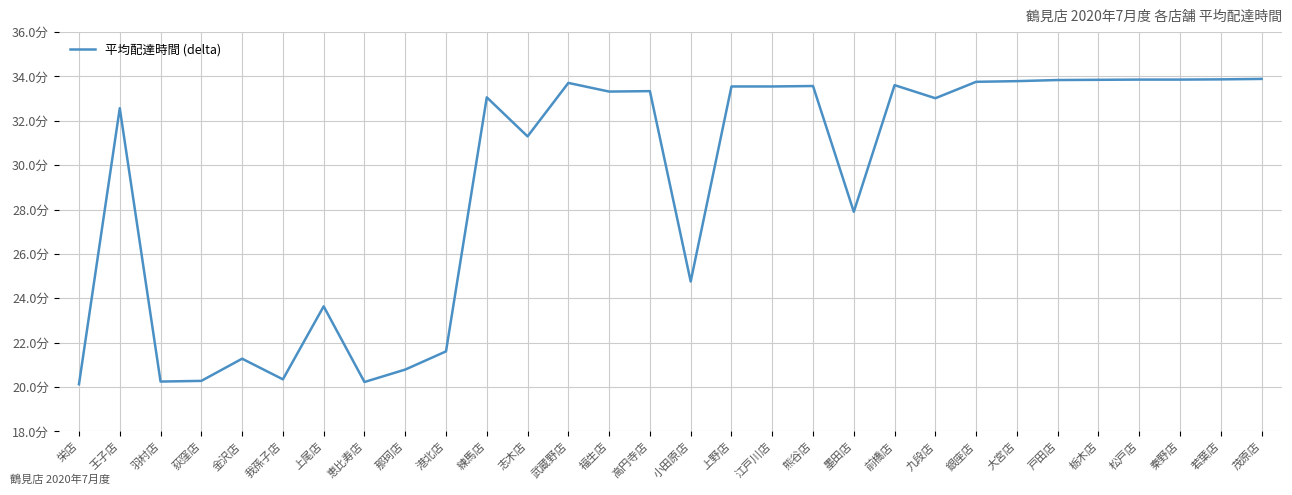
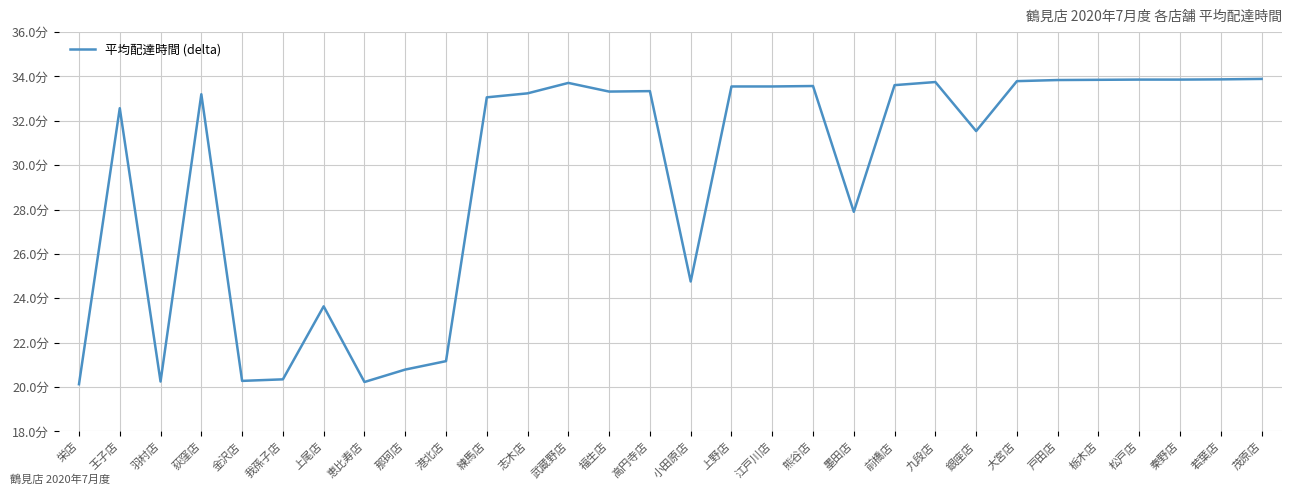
  {
    "栄店": "20.1分",
    "王子店": "32.6分",
    "羽村店": "20.3分",
-   "荻窪店": "20.3分",
-   "金沢店": "21.3分",
+   "荻窪店": "33.2分",
+   "金沢店": "20.3分",
    "我孫子店": "20.4分",
    "上尾店": "23.6分",
    "恵比寿店": "20.2分",
    "那珂店": "20.8分",
-   "港北店": "21.6分",
+   "港北店": "21.2分",
    "練馬店": "33.1分",
-   "志木店": "31.3分",
+   "志木店": "33.2分",
    "武蔵野店": "33.7分",
    "福生店": "33.3分",
    "高円寺店": "33.3分",
    "小田原店": "24.8分",
    "上野店": "33.6分",
    "江戸川店": "33.6分",
    "熊谷店": "33.6分",
    "墨田店": "27.9分",
    "前橋店": "33.6分",
-   "九段店": "33.0分",
-   "銀座店": "33.8分",
+   "九段店": "33.8分",
+   "銀座店": "31.5分",
    "大宮店": "33.8分",
    "戸田店": "33.8分",
    "栃木店": "33.9分",
    "松戸店": "33.9分",
    "秦野店": "33.9分",
    "若葉店": "33.9分",
    "茂原店": "33.9分"
  }
